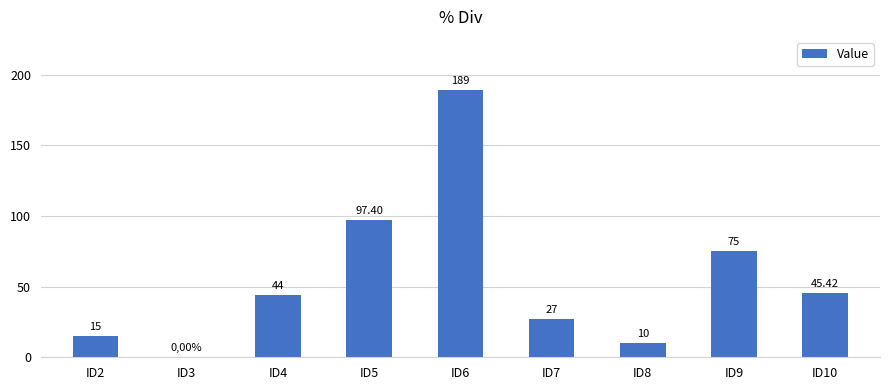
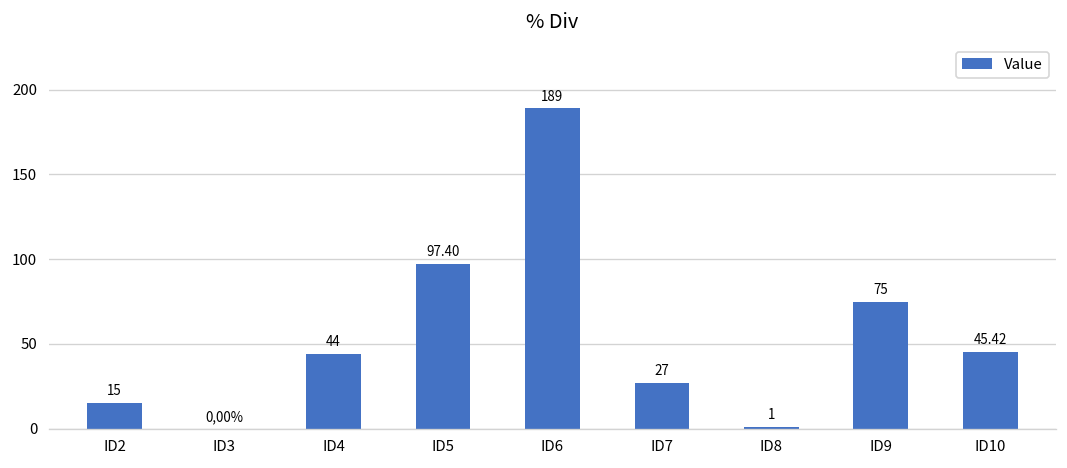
  {
    "ID2": "15",
    "ID3": "0,00%",
    "ID4": "44",
    "ID5": "97.40",
    "ID6": "189",
    "ID7": "27",
-   "ID8": "10",
+   "ID8": "1",
    "ID9": "75",
    "ID10": "45.42"
  }
